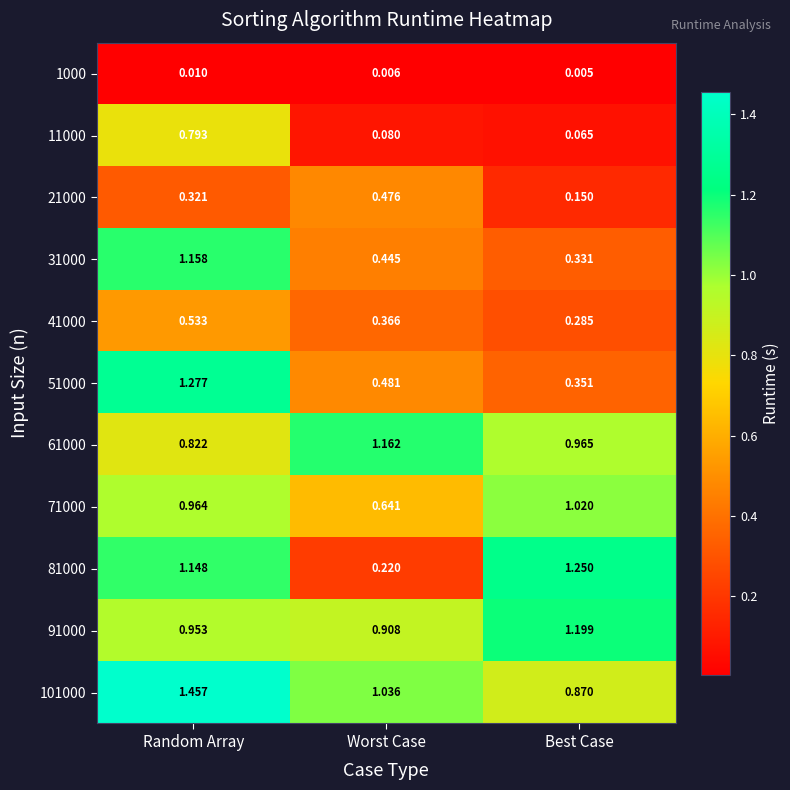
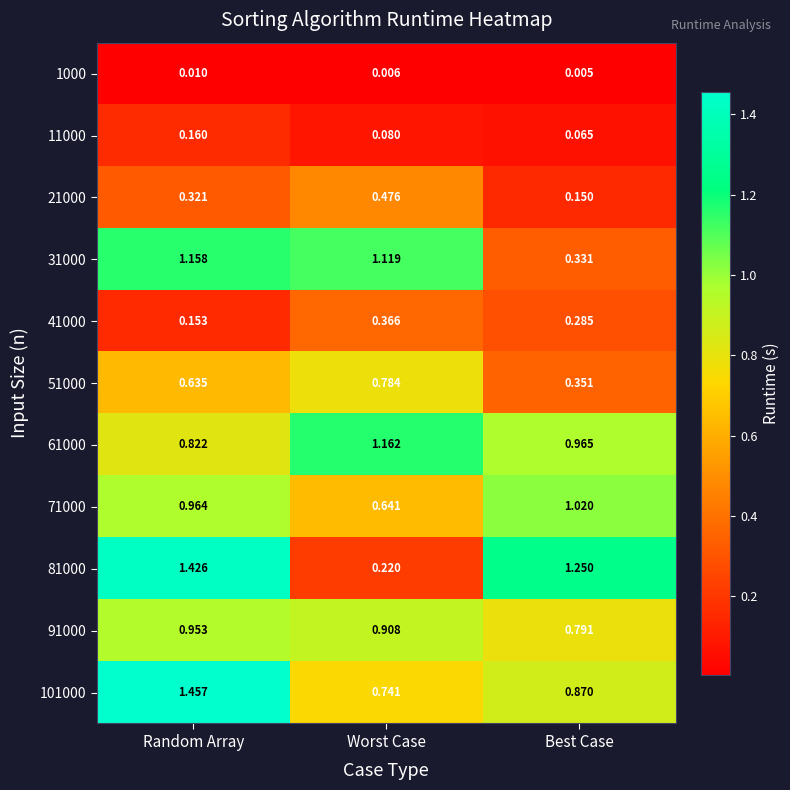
  {
    "1000": {
      "Random Array": 0.010,
      "Worst Case": 0.006,
      "Best Case": 0.005
    },
    "11000": {
-     "Random Array": 0.793,
+     "Random Array": 0.160,
      "Worst Case": 0.080,
      "Best Case": 0.065
    },
    "21000": {
      "Random Array": 0.321,
      "Worst Case": 0.476,
      "Best Case": 0.150
    },
    "31000": {
      "Random Array": 1.158,
-     "Worst Case": 0.445,
+     "Worst Case": 1.119,
      "Best Case": 0.331
    },
    "41000": {
-     "Random Array": 0.533,
+     "Random Array": 0.153,
      "Worst Case": 0.366,
      "Best Case": 0.285
    },
    "51000": {
-     "Random Array": 1.277,
-     "Worst Case": 0.481,
+     "Random Array": 0.635,
+     "Worst Case": 0.784,
      "Best Case": 0.351
    },
    "61000": {
      "Random Array": 0.822,
      "Worst Case": 1.162,
      "Best Case": 0.965
    },
    "71000": {
      "Random Array": 0.964,
      "Worst Case": 0.641,
      "Best Case": 1.020
    },
    "81000": {
-     "Random Array": 1.148,
+     "Random Array": 1.426,
      "Worst Case": 0.220,
      "Best Case": 1.250
    },
    "91000": {
      "Random Array": 0.953,
      "Worst Case": 0.908,
-     "Best Case": 1.199
+     "Best Case": 0.791
    },
    "101000": {
      "Random Array": 1.457,
-     "Worst Case": 1.036,
+     "Worst Case": 0.741,
      "Best Case": 0.870
    }
  }
